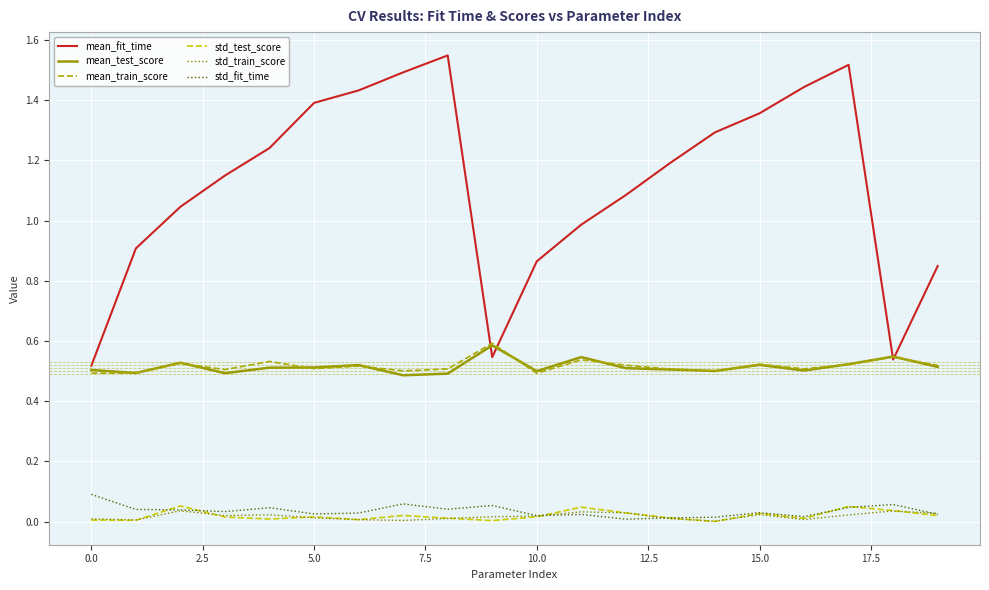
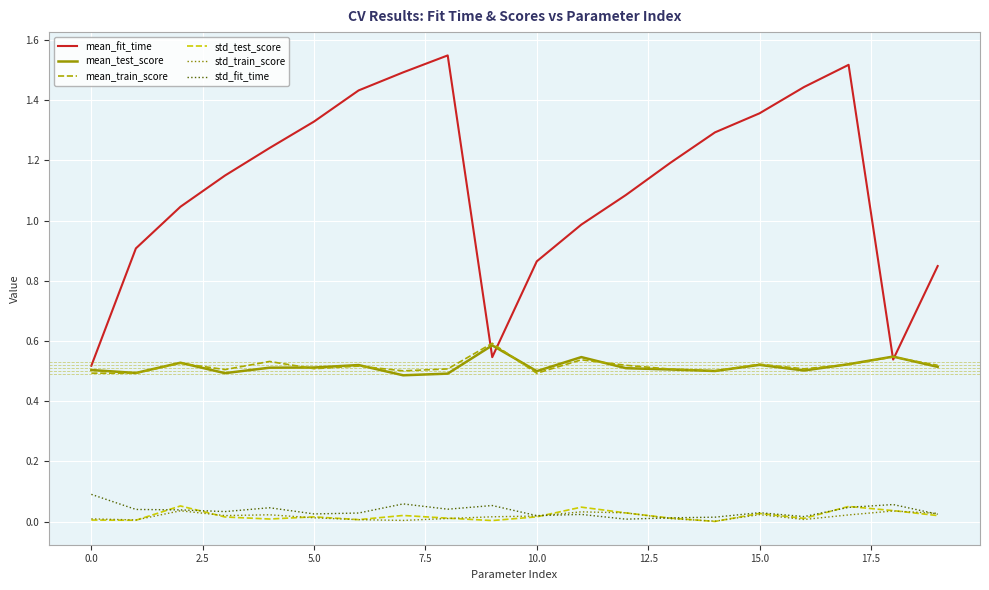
  {
    "mean_fit_time": {
      "0.0": 0.52,
-     "5.0": 1.39,
+     "5.0": 1.33,
      "10.0": 0.86,
      "15.0": 1.36
    },
    "std_fit_time": {
      "0.0": 0.09,
      "5.0": 0.03
    }
  }
